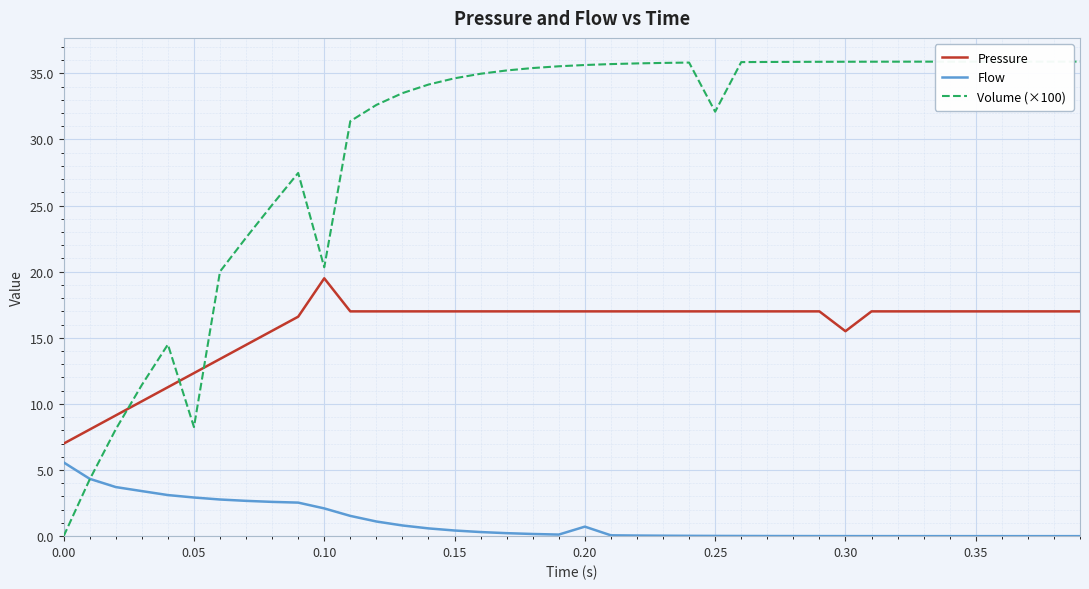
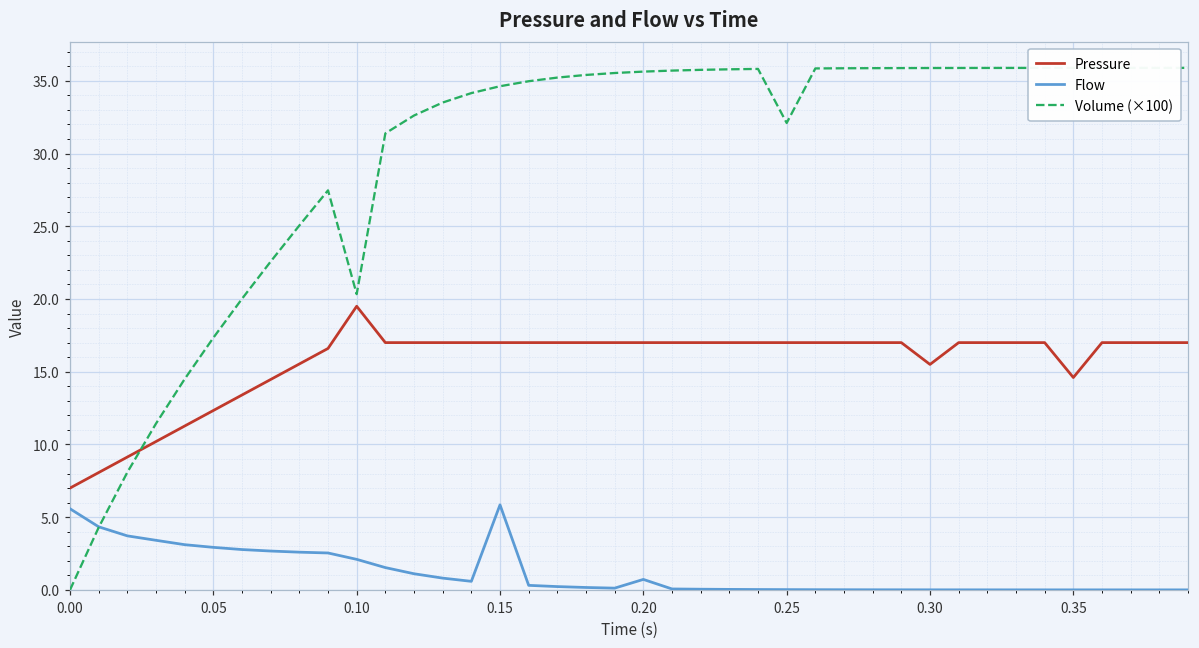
  {
    "Pressure": {
      "0.00": 7.0,
      "0.05": 12.3,
      "0.10": 19.5,
      "0.15": 17.0,
      "0.20": 17.0,
      "0.25": 17.0,
      "0.30": 15.5,
-     "0.35": 17.0
+     "0.35": 14.6
    },
    "Flow": {
      "0.00": 5.6,
      "0.05": 2.9,
      "0.10": 2.1,
-     "0.15": 0.4,
+     "0.15": 5.8,
      "0.20": 0.7,
      "0.25": 0.0,
      "0.30": 0.0,
      "0.35": 0.0
    },
    "Volume (×100)": {
      "0.00": 0.0,
-     "0.05": 8.2,
+     "0.05": 17.3,
      "0.10": 20.3,
      "0.15": 34.6,
      "0.20": 35.6,
      "0.25": 32.1,
      "0.30": 35.9
    }
  }
